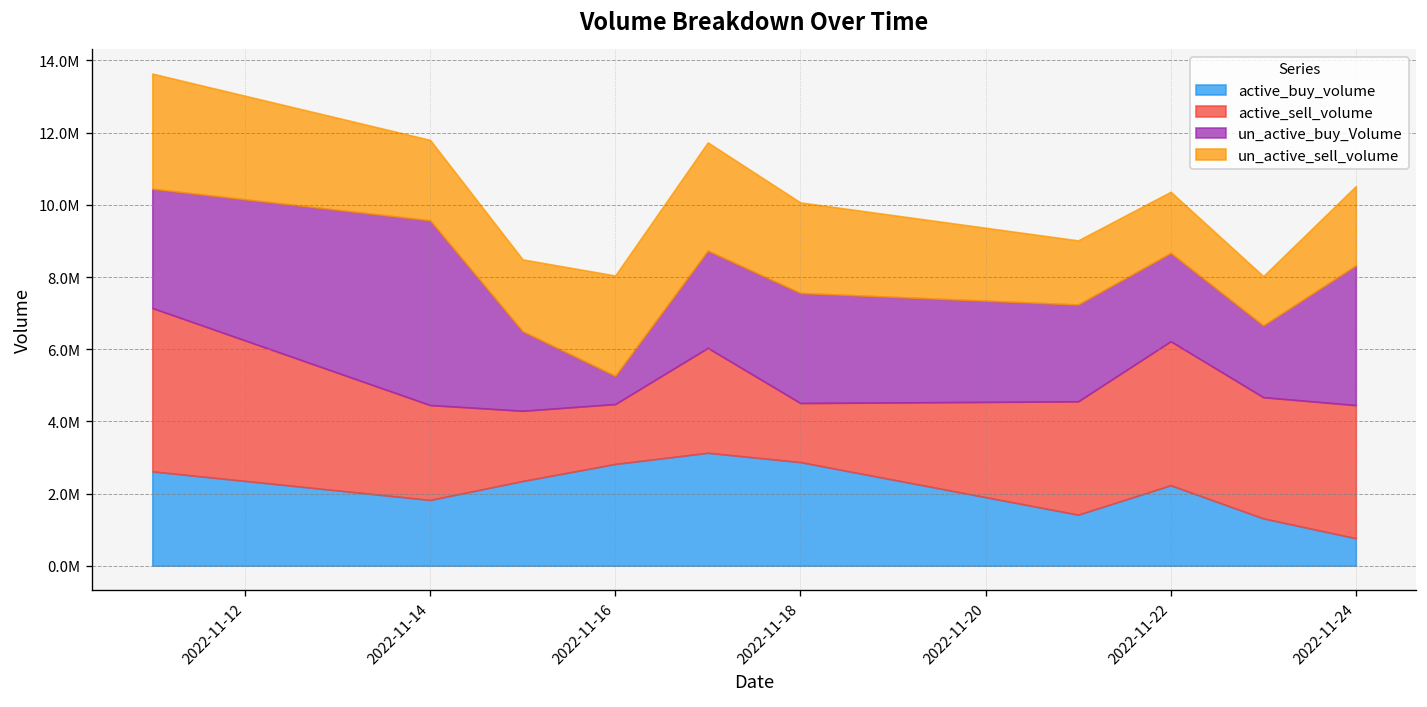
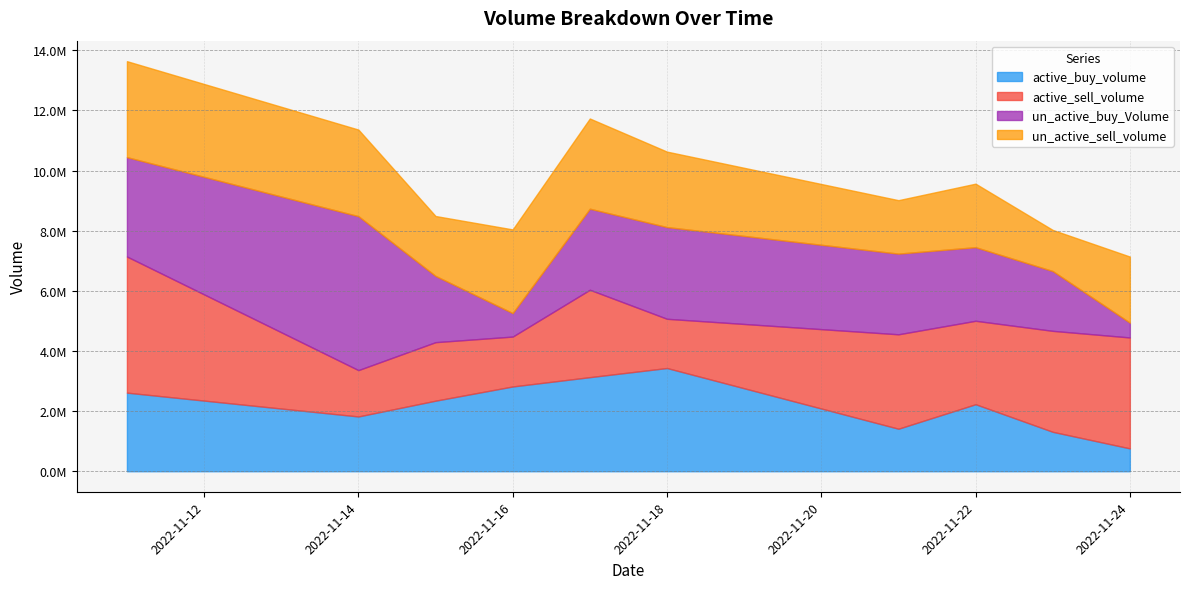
  {
    "active_buy_volume": {
      "2022-11-14": 1800000,
      "2022-11-16": 2800000,
-     "2022-11-18": 2900000,
+     "2022-11-18": 3400000,
      "2022-11-22": 2200000,
      "2022-11-24": 800000
    },
    "active_sell_volume": {
-     "2022-11-14": 2600000,
+     "2022-11-14": 1500000,
      "2022-11-16": 1700000,
      "2022-11-18": 1600000,
-     "2022-11-22": 4000000,
+     "2022-11-22": 2800000,
      "2022-11-24": 3700000
    },
    "un_active_buy_Volume": {
      "2022-11-14": 5100000,
      "2022-11-16": 800000,
      "2022-11-18": 3000000,
      "2022-11-22": 2400000,
-     "2022-11-24": 3900000
+     "2022-11-24": 500000
    },
    "un_active_sell_volume": {
-     "2022-11-14": 2200000,
+     "2022-11-14": 2900000,
      "2022-11-16": 2800000,
      "2022-11-18": 2500000,
-     "2022-11-22": 1700000,
+     "2022-11-22": 2100000,
      "2022-11-24": 2200000
    }
  }
